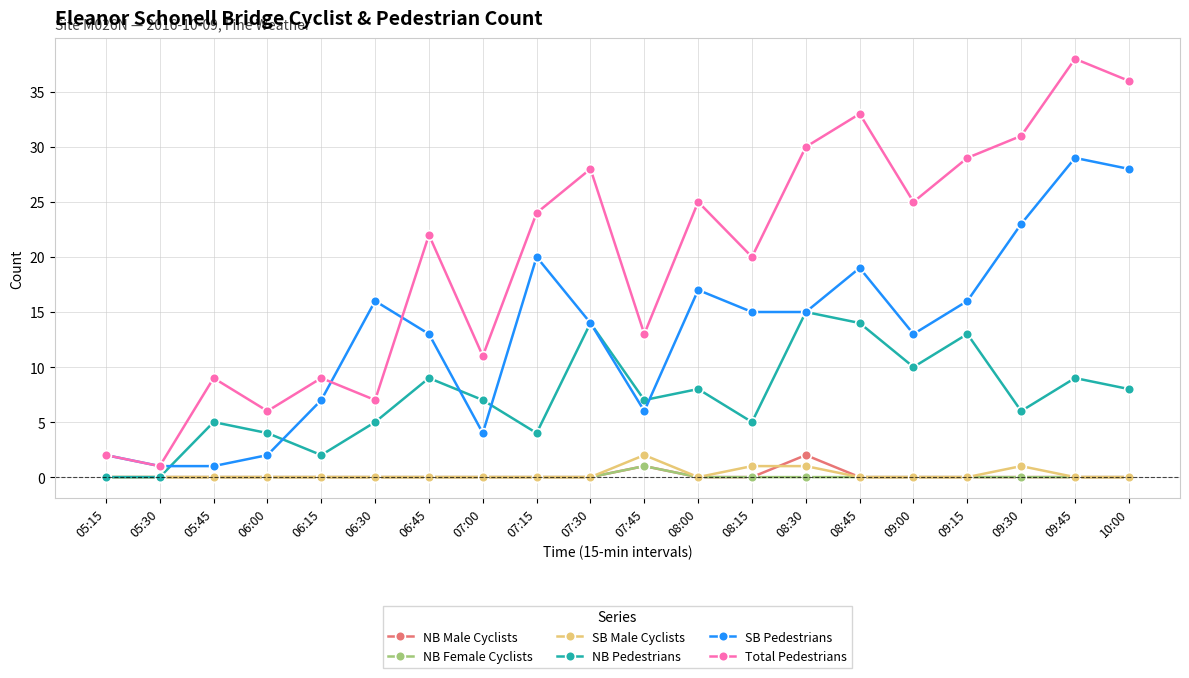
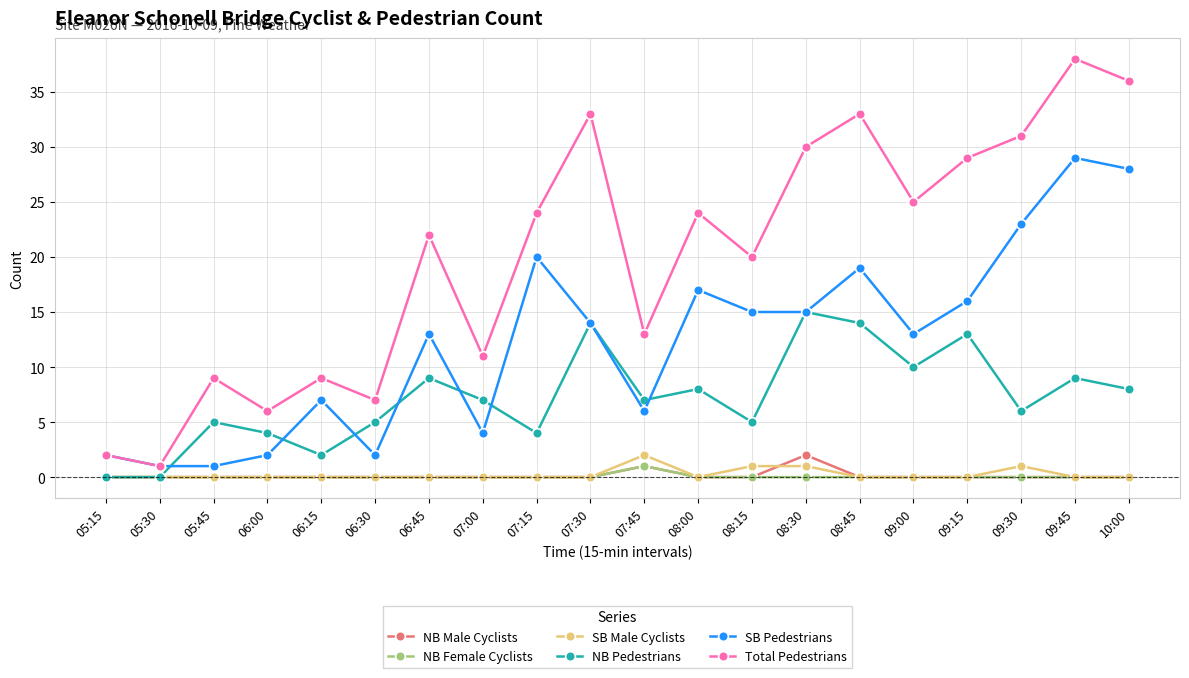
  {
    "NB Male Cyclists": {
      "08:30": 2
    },
    "NB Female Cyclists": {
      "08:30": 0
    },
    "SB Male Cyclists": {
      "07:45": 2,
      "08:15": 1,
      "08:30": 1,
      "09:30": 1
    },
    "NB Pedestrians": {
      "05:45": 5,
      "06:00": 4,
      "06:15": 2,
      "06:30": 5,
      "06:45": 9,
      "07:00": 7,
      "07:15": 4,
      "07:45": 7,
      "08:00": 8,
      "08:15": 5,
      "08:45": 14,
      "09:00": 10,
      "09:15": 13,
      "09:30": 6,
      "09:45": 9,
      "10:00": 8
    },
    "SB Pedestrians": {
      "05:45": 1,
      "06:00": 2,
      "06:15": 7,
-     "06:30": 16,
+     "06:30": 2,
      "06:45": 13,
      "07:00": 4,
      "07:15": 20,
      "07:45": 6,
      "08:00": 17,
      "08:15": 15,
      "08:45": 19,
      "09:00": 13,
      "09:15": 16,
      "09:30": 23,
      "09:45": 29,
      "10:00": 28
    },
    "Total Pedestrians": {
      "05:45": 9,
      "06:00": 6,
      "06:15": 9,
      "06:30": 7,
      "06:45": 22,
      "07:00": 11,
      "07:15": 24,
-     "07:30": 28,
+     "07:30": 33,
      "07:45": 13,
-     "08:00": 25,
+     "08:00": 24,
      "08:15": 20,
      "08:30": 30,
      "08:45": 33,
      "09:00": 25,
      "09:15": 29,
      "09:30": 31,
      "09:45": 38,
      "10:00": 36
    }
  }
